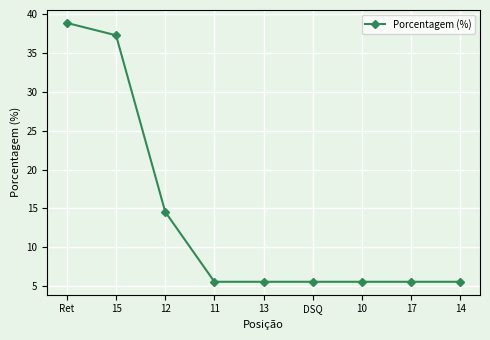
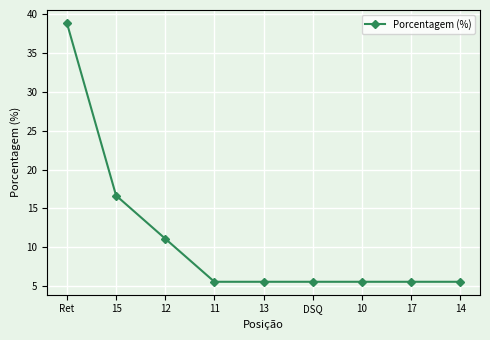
  {
    "Ret": 39,
-   "15": 37,
-   "12": 15,
+   "15": 17,
+   "12": 11,
    "11": 6,
    "13": 6,
    "DSQ": 6,
    "10": 6,
    "17": 6,
    "14": 6
  }
